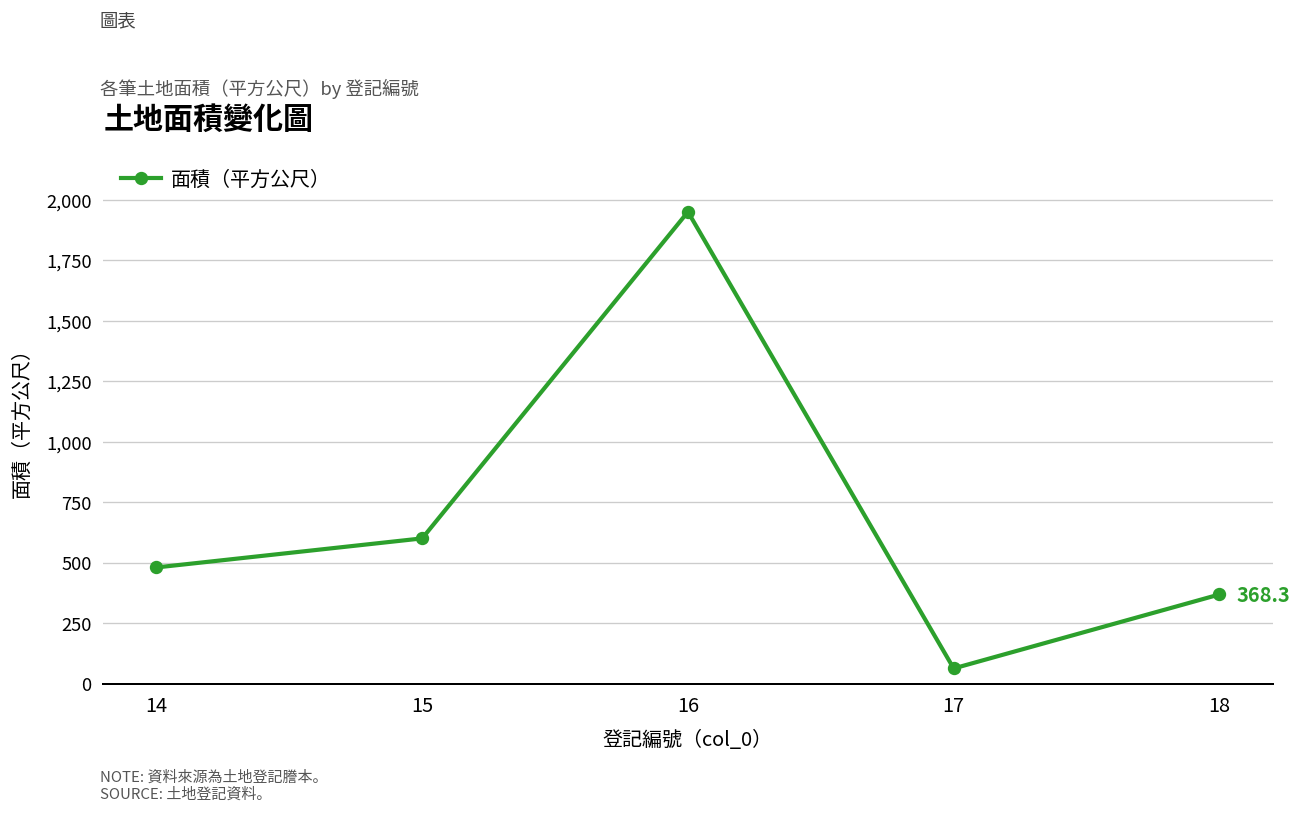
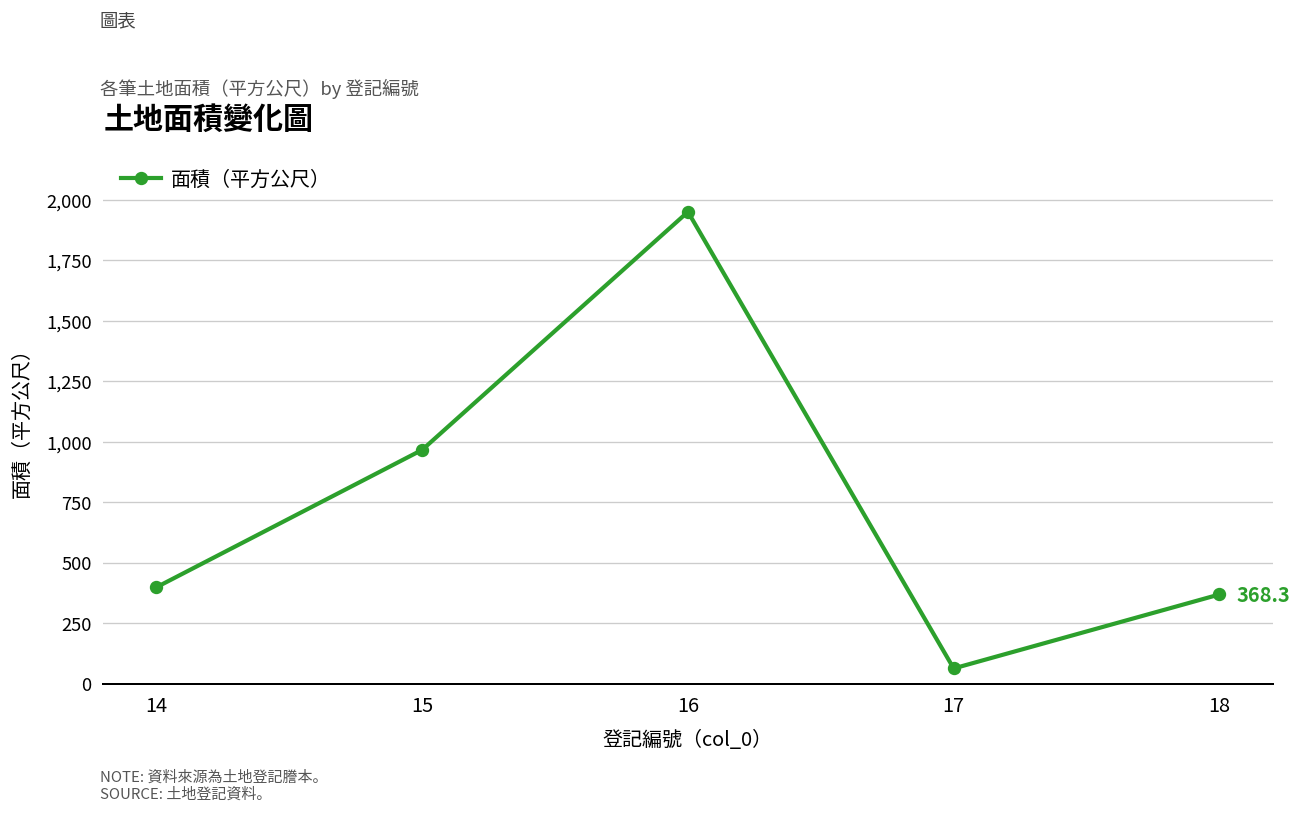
  {
-   "14": "480",
-   "15": "600",
+   "14": "400",
+   "15": "970",
    "16": "1,950",
    "17": "60"
  }
